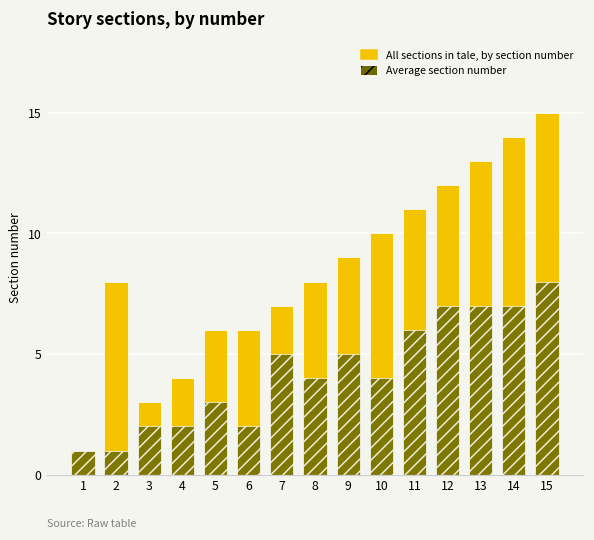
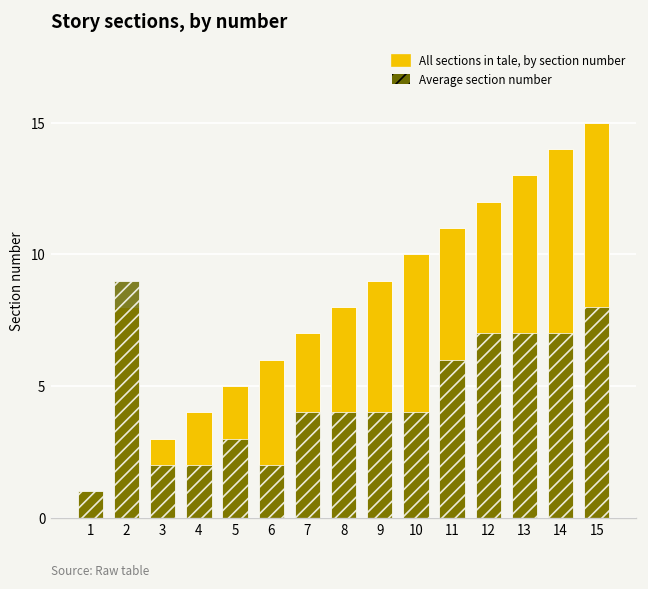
  {
    "All sections in tale, by section number": {
      "1": 1,
      "3": 3,
      "4": 4,
-     "5": 6,
+     "5": 5,
      "6": 6,
      "7": 7,
      "8": 8,
      "9": 9,
      "10": 10,
      "11": 11,
      "12": 12,
      "13": 13,
      "14": 14,
      "15": 15
    },
    "Average section number": {
      "1": 1,
-     "2": 1,
-     "7": 5,
-     "9": 5
+     "2": 9,
+     "7": 4,
+     "9": 4
    }
  }
